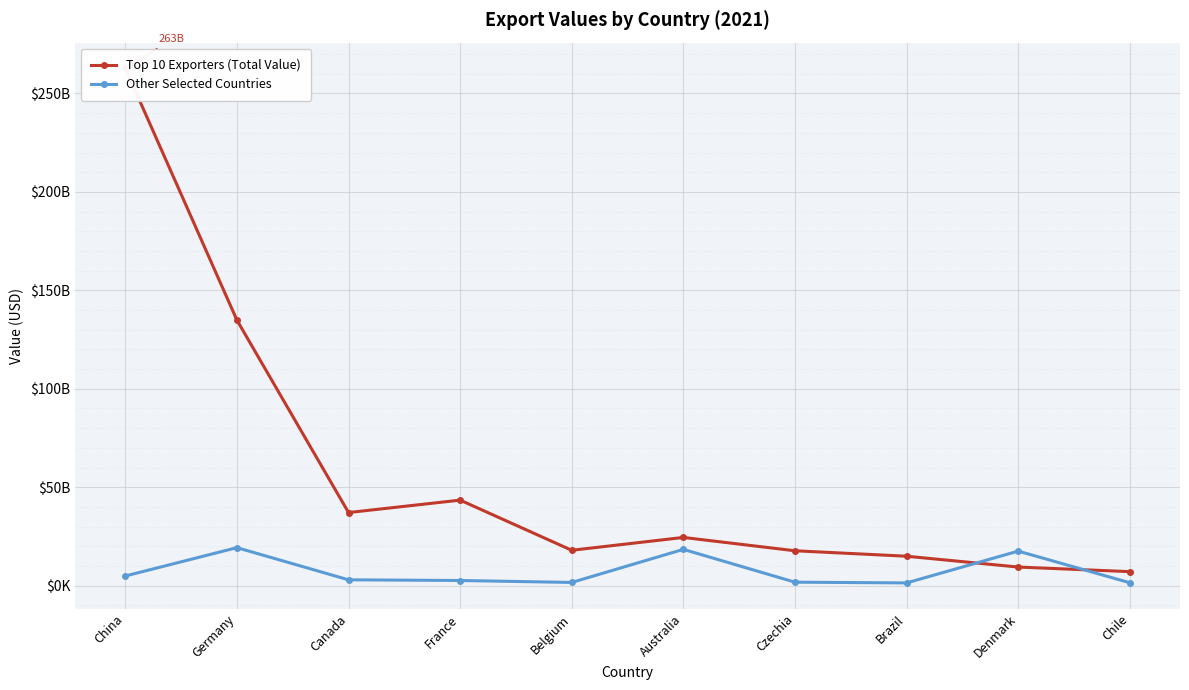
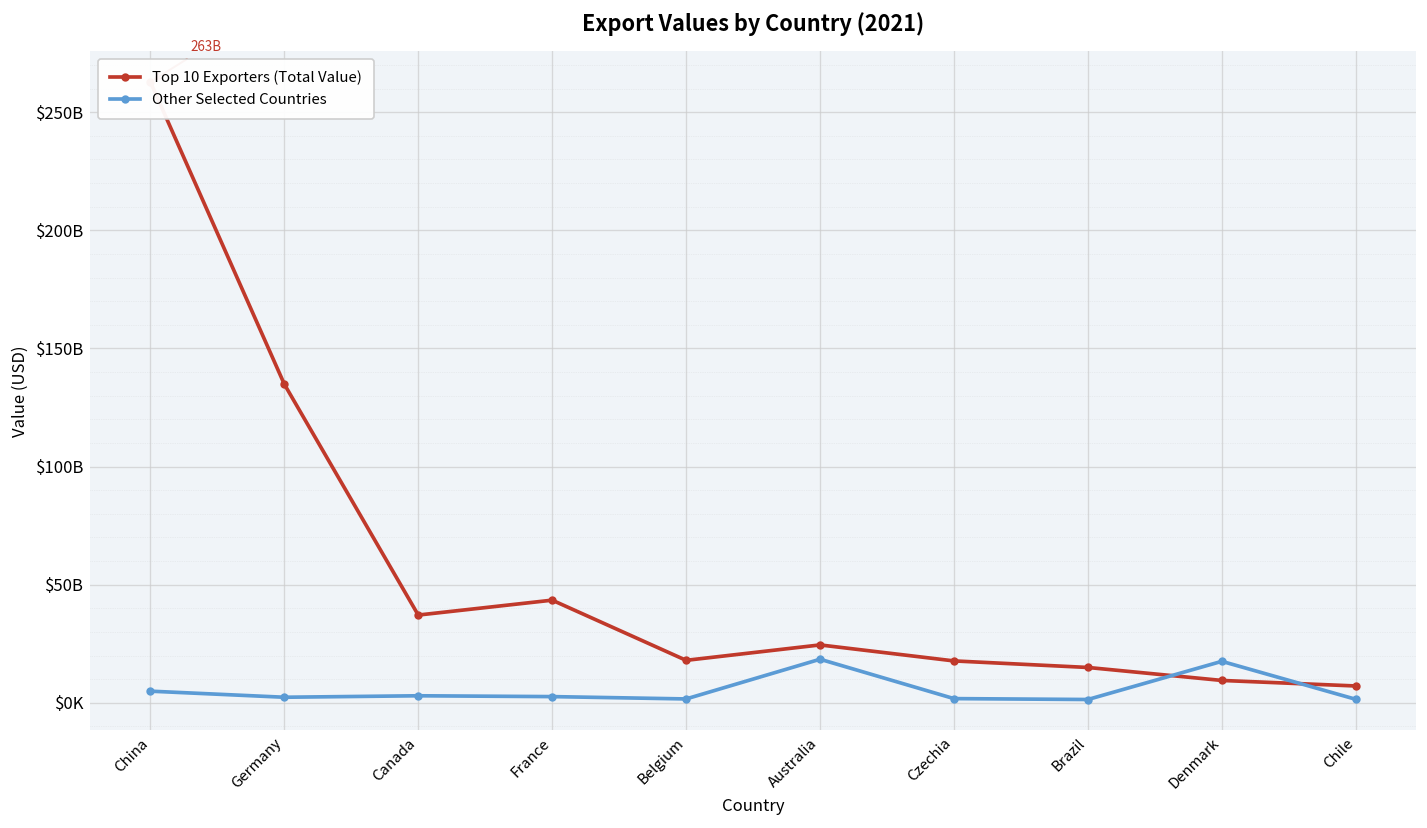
  {
    "Top 10 Exporters (Total Value)": {
      "Germany": "$135000000000",
      "Canada": "$37000000000",
      "France": "$43000000000",
      "Belgium": "$18000000000",
      "Australia": "$24000000000",
      "Czechia": "$18000000000",
      "Brazil": "$15000000000",
      "Denmark": "$9000000000",
      "Chile": "$7000000000"
    },
    "Other Selected Countries": {
      "China": "$5000000000",
-     "Germany": "$19000000000",
+     "Germany": "$2000000000",
      "Canada": "$3000000000",
      "France": "$3000000000",
      "Belgium": "$2000000000",
      "Australia": "$18000000000",
      "Czechia": "$2000000000",
      "Brazil": "$1000000000",
      "Denmark": "$18000000000",
      "Chile": "$1000000000"
    }
  }
